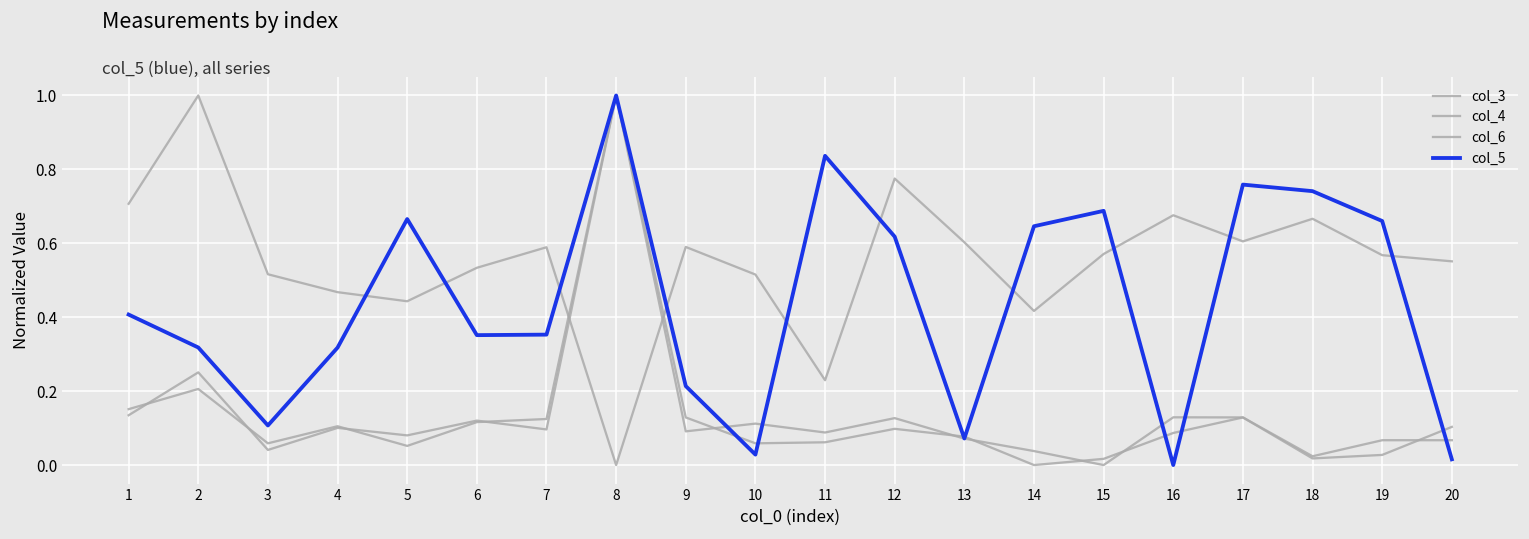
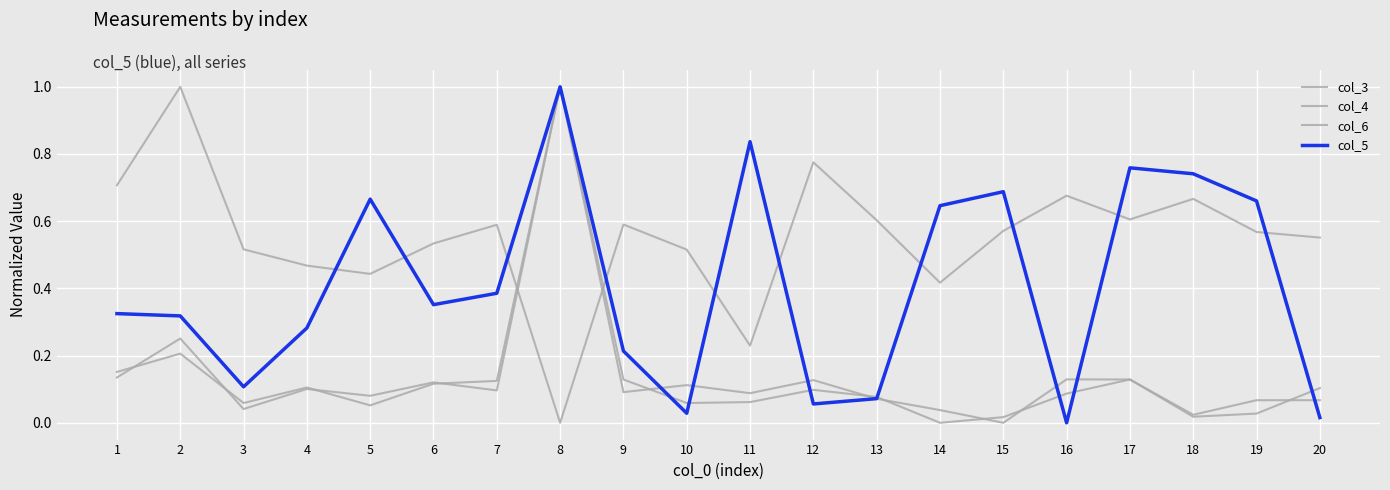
  {
    "col_5": {
-     "1": 0.41,
+     "1": 0.32,
      "2": 0.32,
      "3": 0.11,
-     "4": 0.32,
+     "4": 0.28,
      "5": 0.67,
      "6": 0.35,
-     "7": 0.35,
+     "7": 0.39,
      "9": 0.21,
      "10": 0.03,
      "11": 0.84,
-     "12": 0.62,
+     "12": 0.06,
      "14": 0.65,
      "15": 0.69,
      "16": 0.00,
      "17": 0.76,
      "18": 0.74,
      "19": 0.66,
      "20": 0.02
    }
  }
